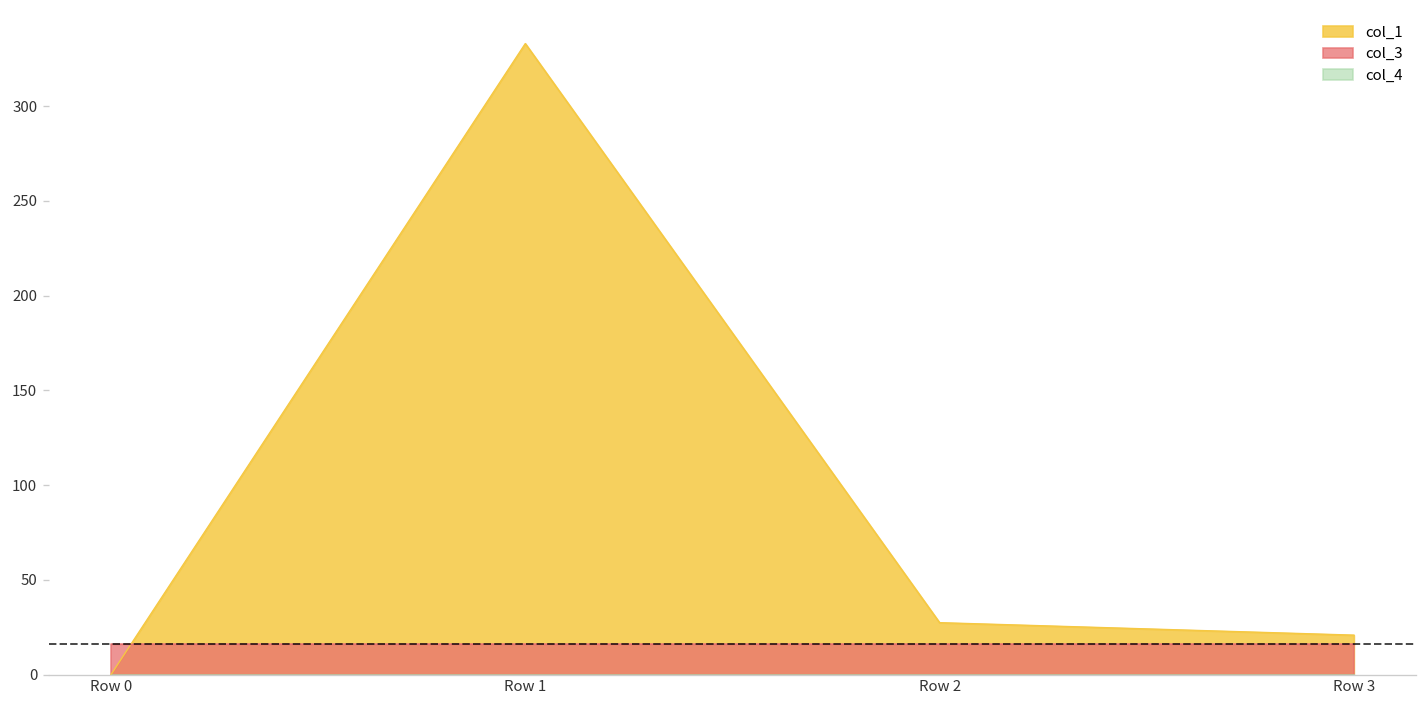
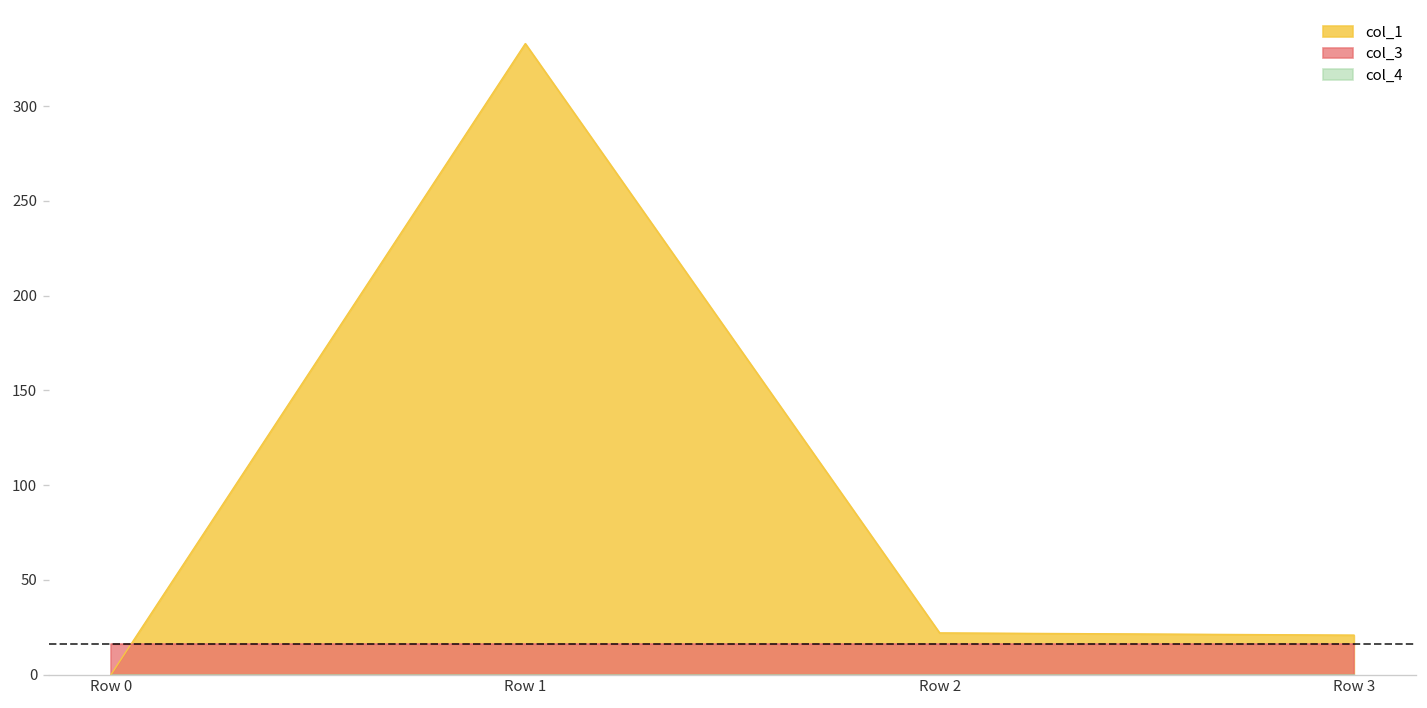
  {
    "col_1": {
      "Row 1": 333,
-     "Row 2": 27,
+     "Row 2": 22,
      "Row 3": 21
    },
    "col_3": {
      "Row 0": 16,
      "Row 1": 16,
      "Row 2": 16,
      "Row 3": 16
    },
    "col_4": {
      "Row 1": 0,
      "Row 2": 0,
      "Row 3": 0
    }
  }
